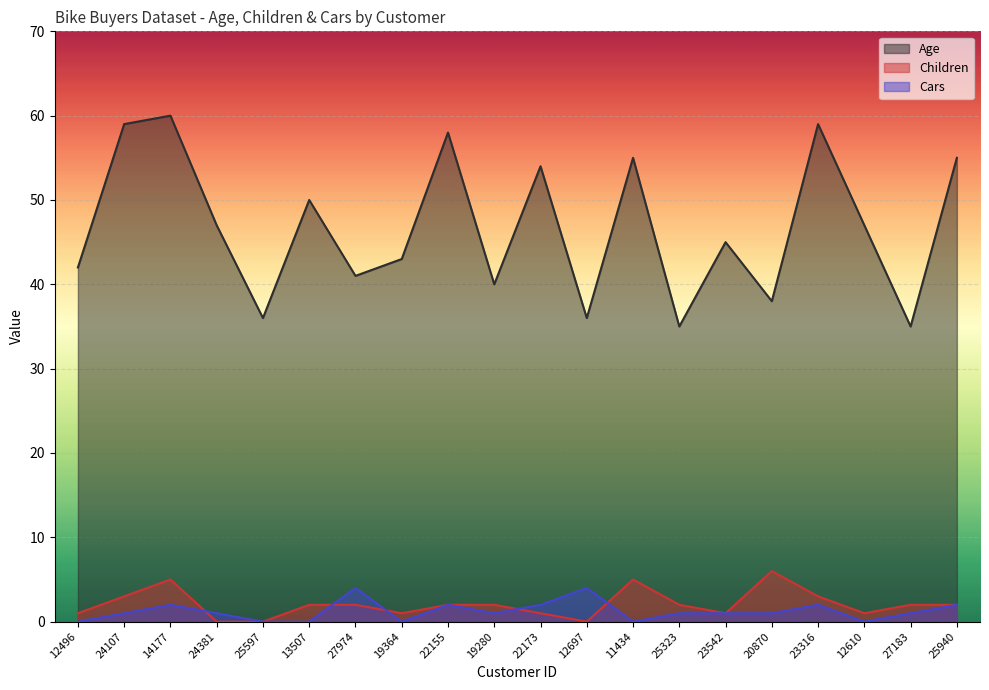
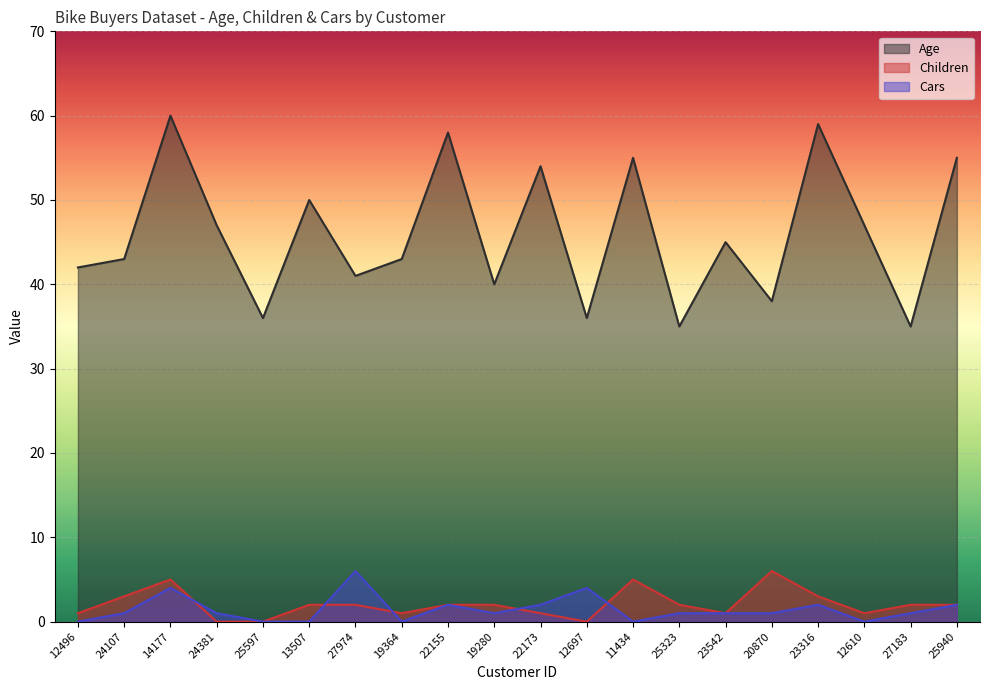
  {
    "Age": {
      "12496": 42,
-     "24107": 59,
+     "24107": 43,
      "14177": 60,
      "24381": 47,
      "25597": 36,
      "13507": 50,
      "27974": 41,
      "19364": 43,
      "22155": 58,
      "19280": 40,
      "22173": 54,
      "12697": 36,
      "11434": 55,
      "25323": 35,
      "23542": 45,
      "20870": 38,
      "23316": 59,
      "12610": 47,
      "27183": 35,
      "25940": 55
    },
    "Children": {
      "12496": 1,
      "24107": 3,
      "14177": 5,
      "24381": 0,
      "13507": 2,
      "27974": 2,
      "19364": 1,
      "19280": 2,
      "22173": 1,
      "12697": 0,
      "11434": 5,
      "25323": 2,
      "20870": 6,
      "23316": 3,
      "12610": 1,
      "27183": 2
    },
    "Cars": {
      "12496": 0,
      "24107": 1,
-     "14177": 2,
+     "14177": 4,
      "24381": 1,
      "13507": 0,
-     "27974": 4,
+     "27974": 6,
      "19364": 0,
      "19280": 1,
      "22173": 2,
      "12697": 4,
      "11434": 0,
      "25323": 1,
      "20870": 1,
      "23316": 2,
      "12610": 0,
      "27183": 1
    }
  }
